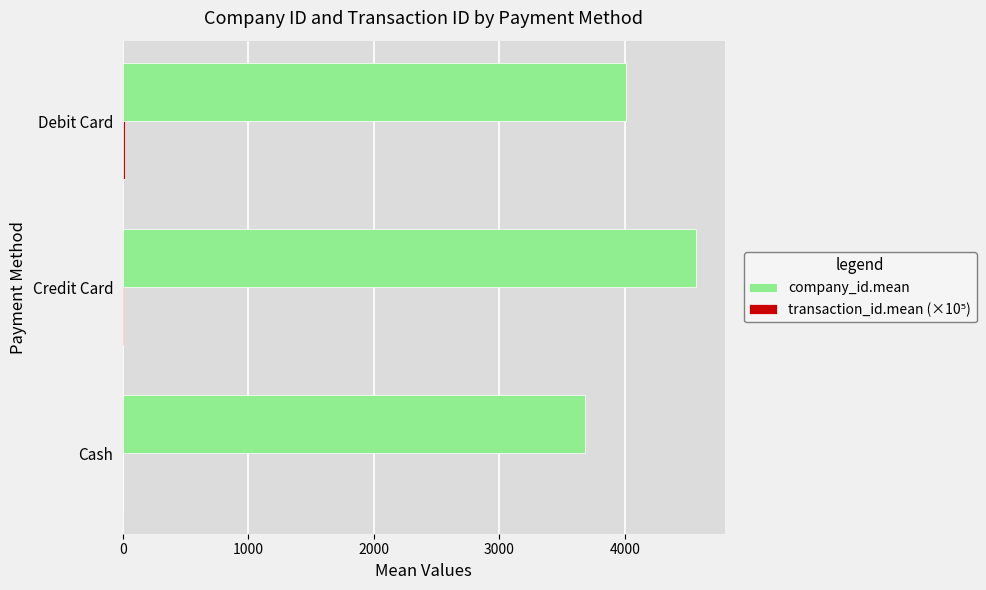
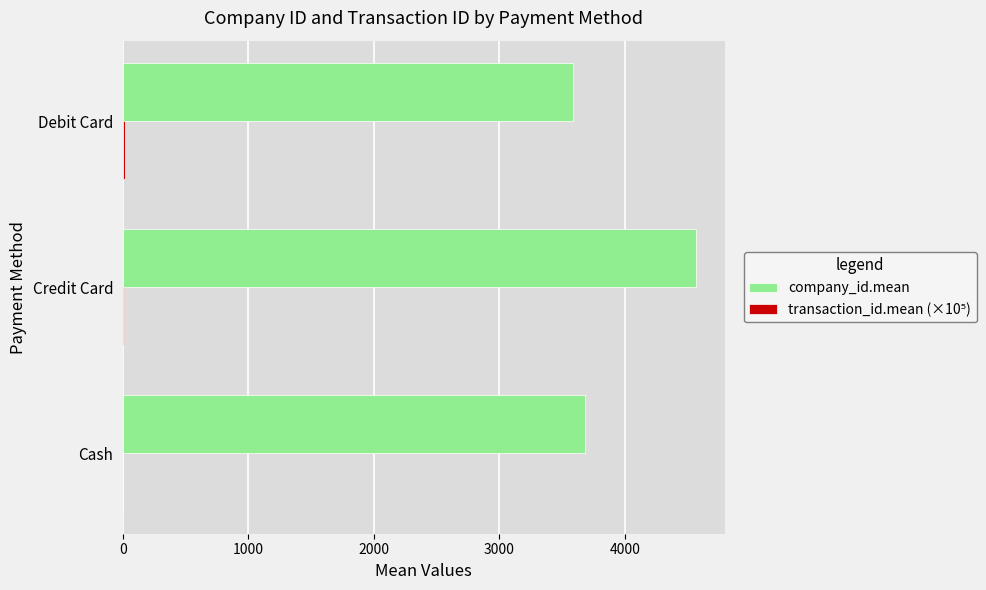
  {
    "company_id.mean": {
-     "Debit Card": 4010,
+     "Debit Card": 3580,
      "Credit Card": 4570,
      "Cash": 3680
    }
  }
